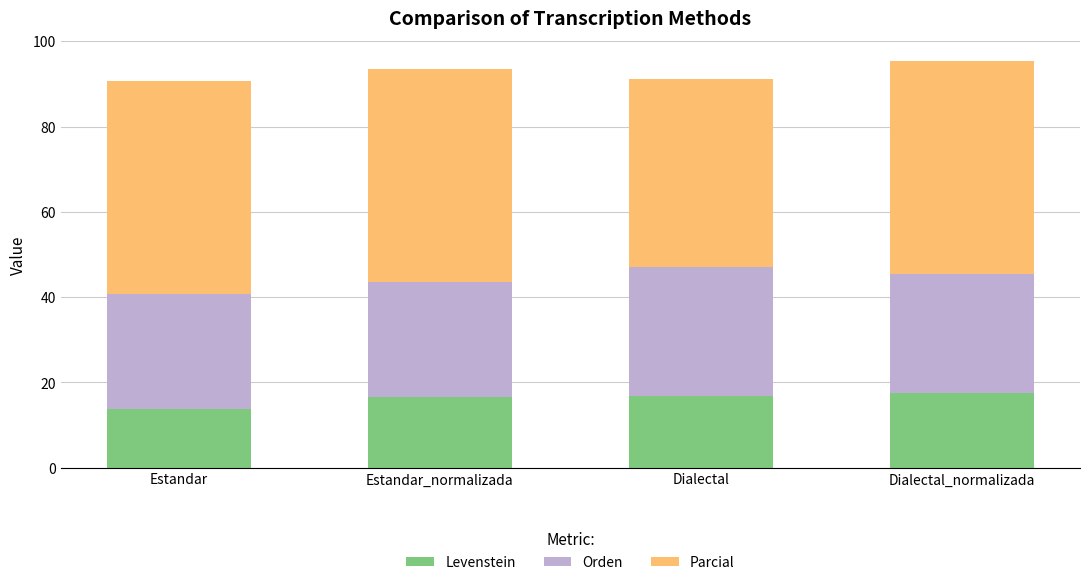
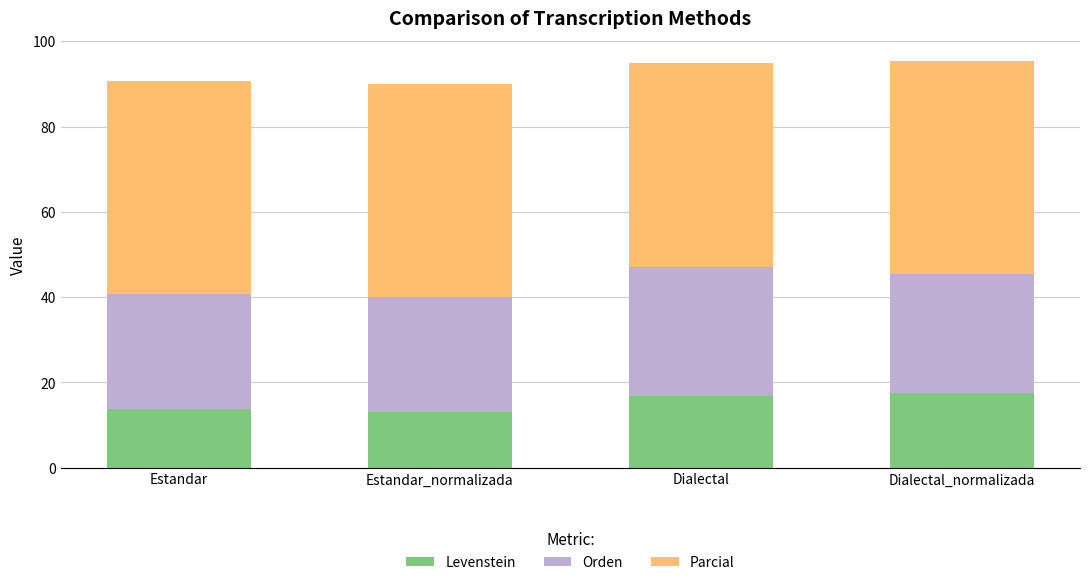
  {
    "Levenstein": {
      "Estandar": 14,
-     "Estandar_normalizada": 17,
+     "Estandar_normalizada": 13,
      "Dialectal": 17,
      "Dialectal_normalizada": 17
    },
    "Orden": {
      "Estandar": 27,
      "Estandar_normalizada": 27,
      "Dialectal": 30,
      "Dialectal_normalizada": 28
    },
    "Parcial": {
      "Estandar": 50,
      "Estandar_normalizada": 50,
-     "Dialectal": 44,
+     "Dialectal": 48,
      "Dialectal_normalizada": 50
    }
  }
